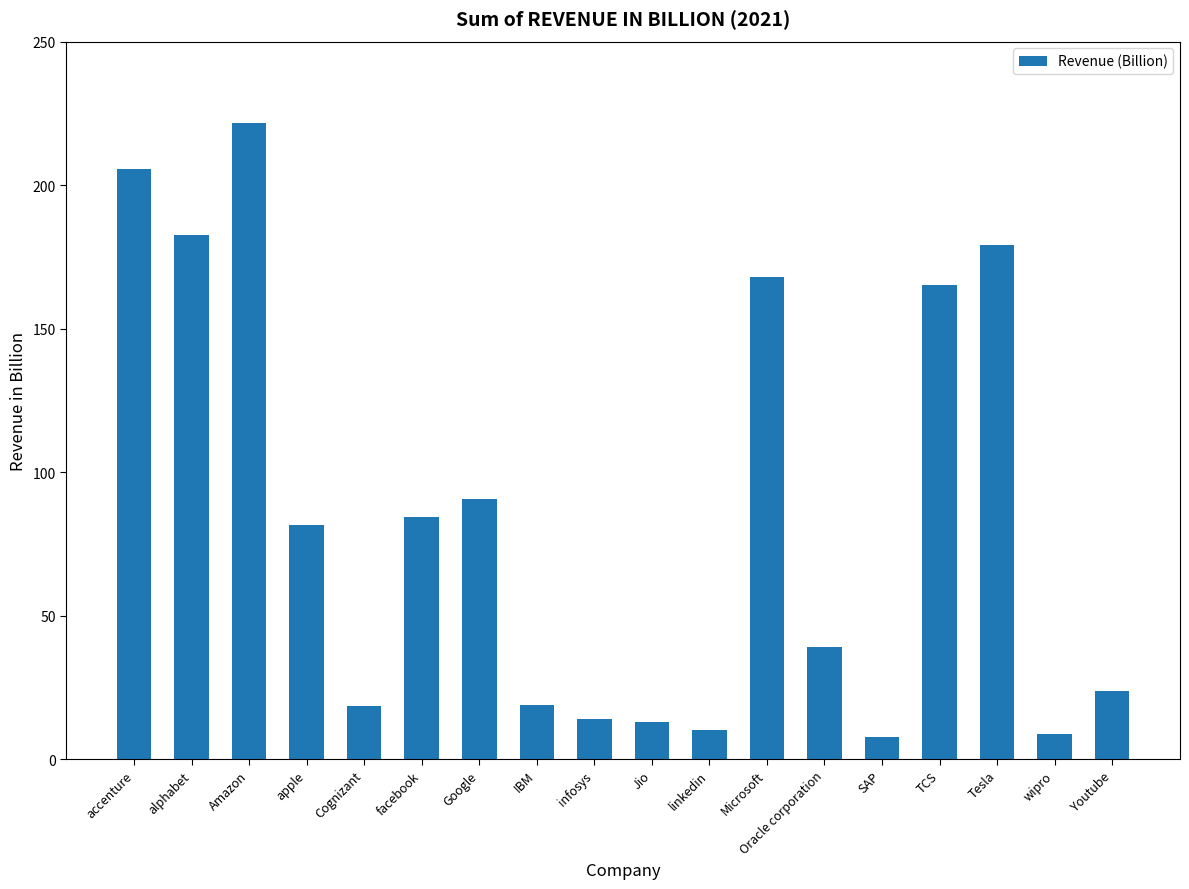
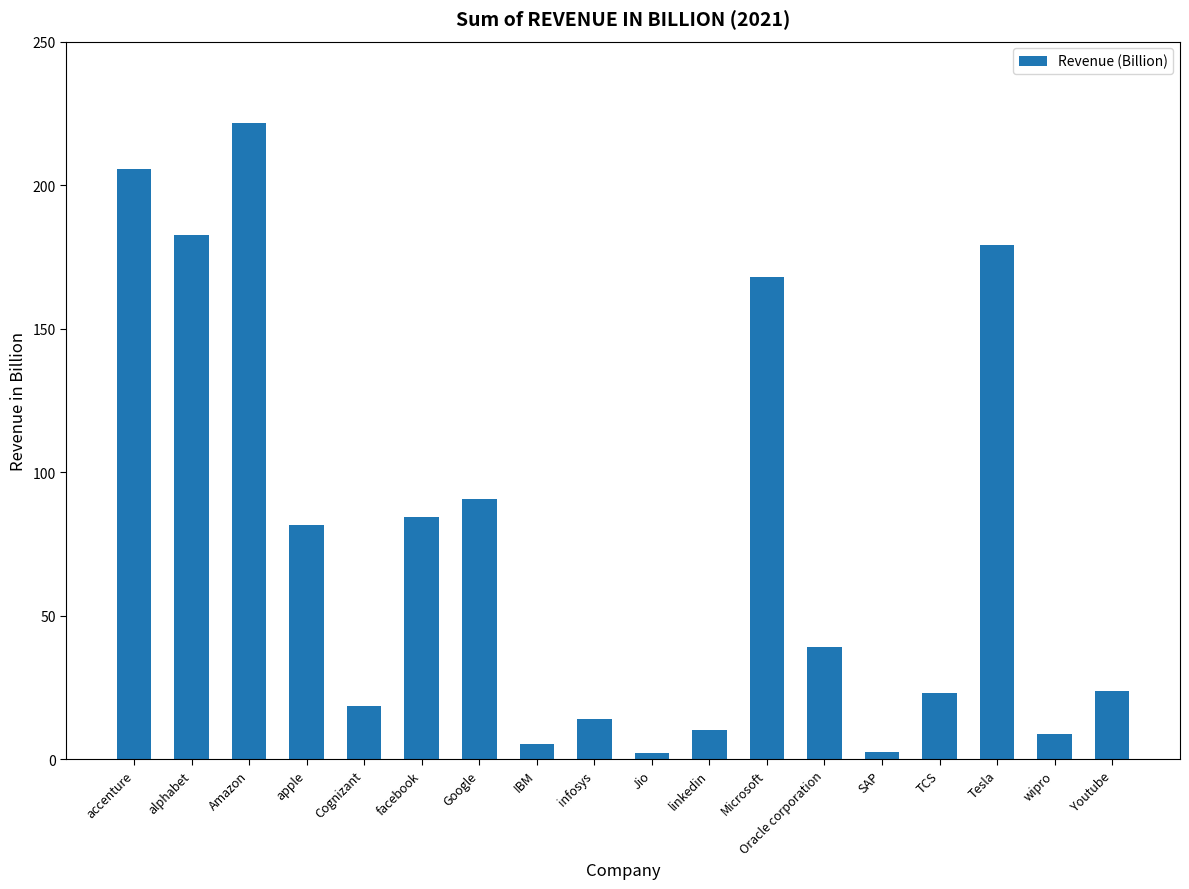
  {
    "accenture": 206,
    "alphabet": 183,
    "Amazon": 222,
    "apple": 81,
    "Cognizant": 19,
    "facebook": 84,
    "Google": 91,
-   "IBM": 19,
+   "IBM": 5,
    "infosys": 14,
-   "Jio": 13,
+   "Jio": 2,
    "linkedin": 10,
    "Microsoft": 168,
    "Oracle corporation": 39,
-   "SAP": 8,
-   "TCS": 165,
+   "SAP": 2,
+   "TCS": 23,
    "Tesla": 179,
    "wipro": 9,
    "Youtube": 24
  }
